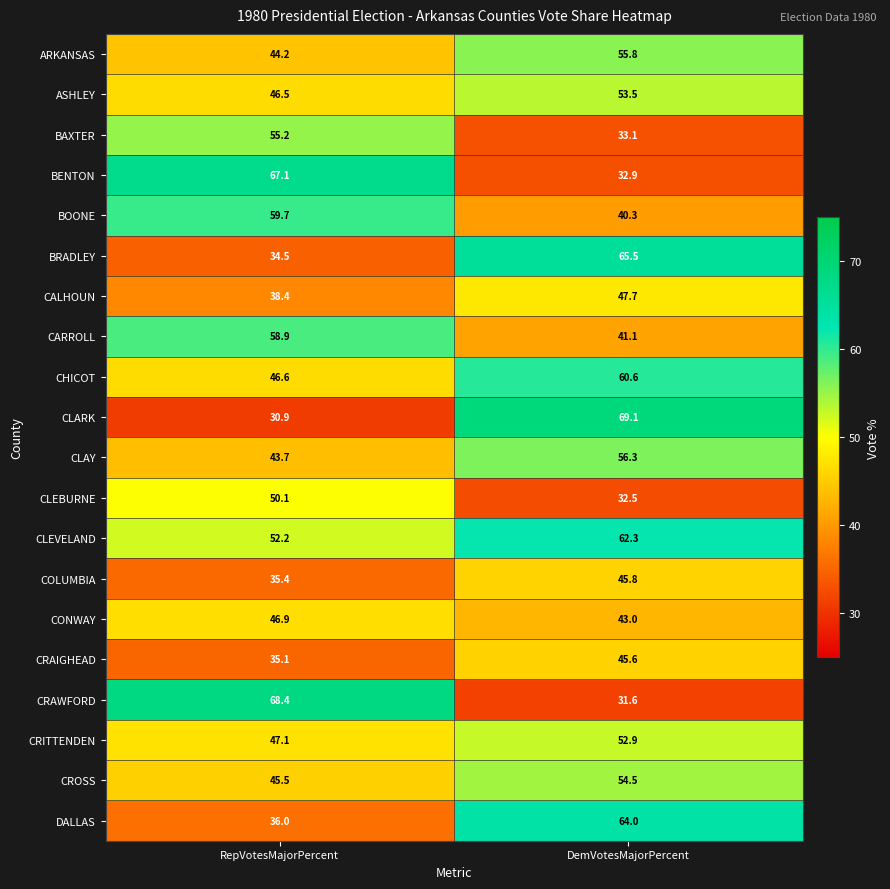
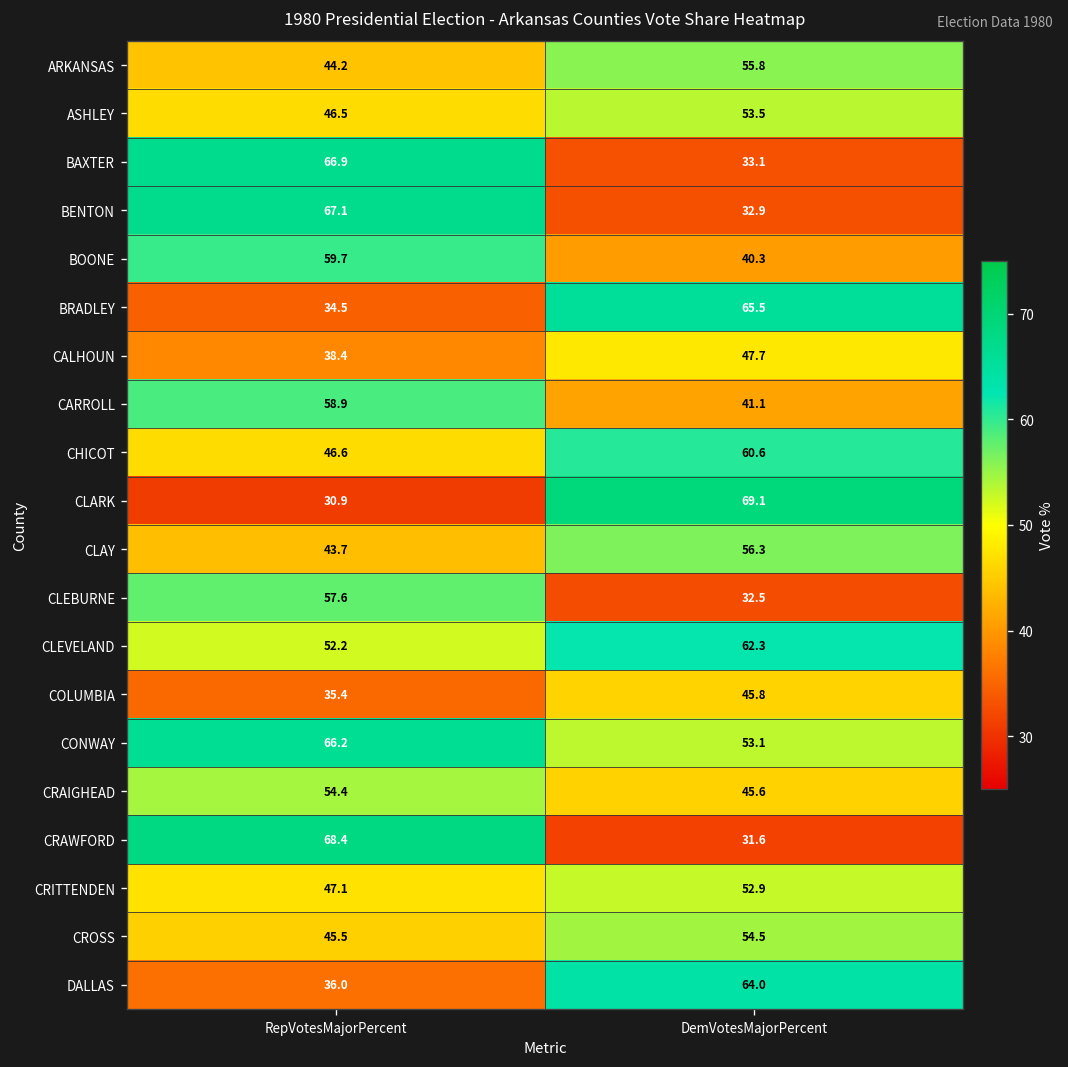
  {
    "ARKANSAS": {
      "RepVotesMajorPercent": 44.2,
      "DemVotesMajorPercent": 55.8
    },
    "ASHLEY": {
      "RepVotesMajorPercent": 46.5,
      "DemVotesMajorPercent": 53.5
    },
    "BAXTER": {
-     "RepVotesMajorPercent": 55.2,
+     "RepVotesMajorPercent": 66.9,
      "DemVotesMajorPercent": 33.1
    },
    "BENTON": {
      "RepVotesMajorPercent": 67.1,
      "DemVotesMajorPercent": 32.9
    },
    "BOONE": {
      "RepVotesMajorPercent": 59.7,
      "DemVotesMajorPercent": 40.3
    },
    "BRADLEY": {
      "RepVotesMajorPercent": 34.5,
      "DemVotesMajorPercent": 65.5
    },
    "CALHOUN": {
      "RepVotesMajorPercent": 38.4,
      "DemVotesMajorPercent": 47.7
    },
    "CARROLL": {
      "RepVotesMajorPercent": 58.9,
      "DemVotesMajorPercent": 41.1
    },
    "CHICOT": {
      "RepVotesMajorPercent": 46.6,
      "DemVotesMajorPercent": 60.6
    },
    "CLARK": {
      "RepVotesMajorPercent": 30.9,
      "DemVotesMajorPercent": 69.1
    },
    "CLAY": {
      "RepVotesMajorPercent": 43.7,
      "DemVotesMajorPercent": 56.3
    },
    "CLEBURNE": {
-     "RepVotesMajorPercent": 50.1,
+     "RepVotesMajorPercent": 57.6,
      "DemVotesMajorPercent": 32.5
    },
    "CLEVELAND": {
      "RepVotesMajorPercent": 52.2,
      "DemVotesMajorPercent": 62.3
    },
    "COLUMBIA": {
      "RepVotesMajorPercent": 35.4,
      "DemVotesMajorPercent": 45.8
    },
    "CONWAY": {
-     "RepVotesMajorPercent": 46.9,
-     "DemVotesMajorPercent": 43.0
+     "RepVotesMajorPercent": 66.2,
+     "DemVotesMajorPercent": 53.1
    },
    "CRAIGHEAD": {
-     "RepVotesMajorPercent": 35.1,
+     "RepVotesMajorPercent": 54.4,
      "DemVotesMajorPercent": 45.6
    },
    "CRAWFORD": {
      "RepVotesMajorPercent": 68.4,
      "DemVotesMajorPercent": 31.6
    },
    "CRITTENDEN": {
      "RepVotesMajorPercent": 47.1,
      "DemVotesMajorPercent": 52.9
    },
    "CROSS": {
      "RepVotesMajorPercent": 45.5,
      "DemVotesMajorPercent": 54.5
    },
    "DALLAS": {
      "RepVotesMajorPercent": 36.0,
      "DemVotesMajorPercent": 64.0
    }
  }
